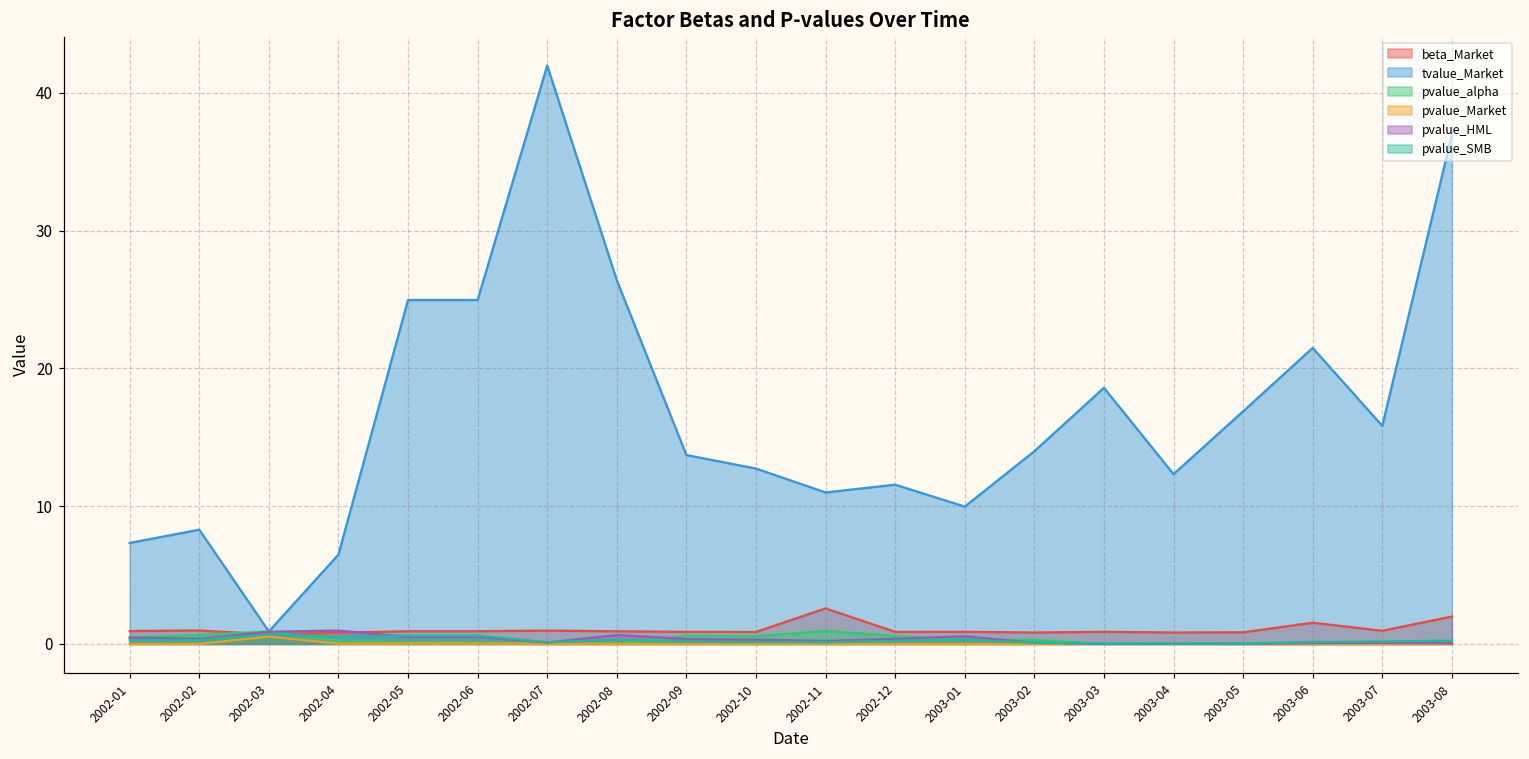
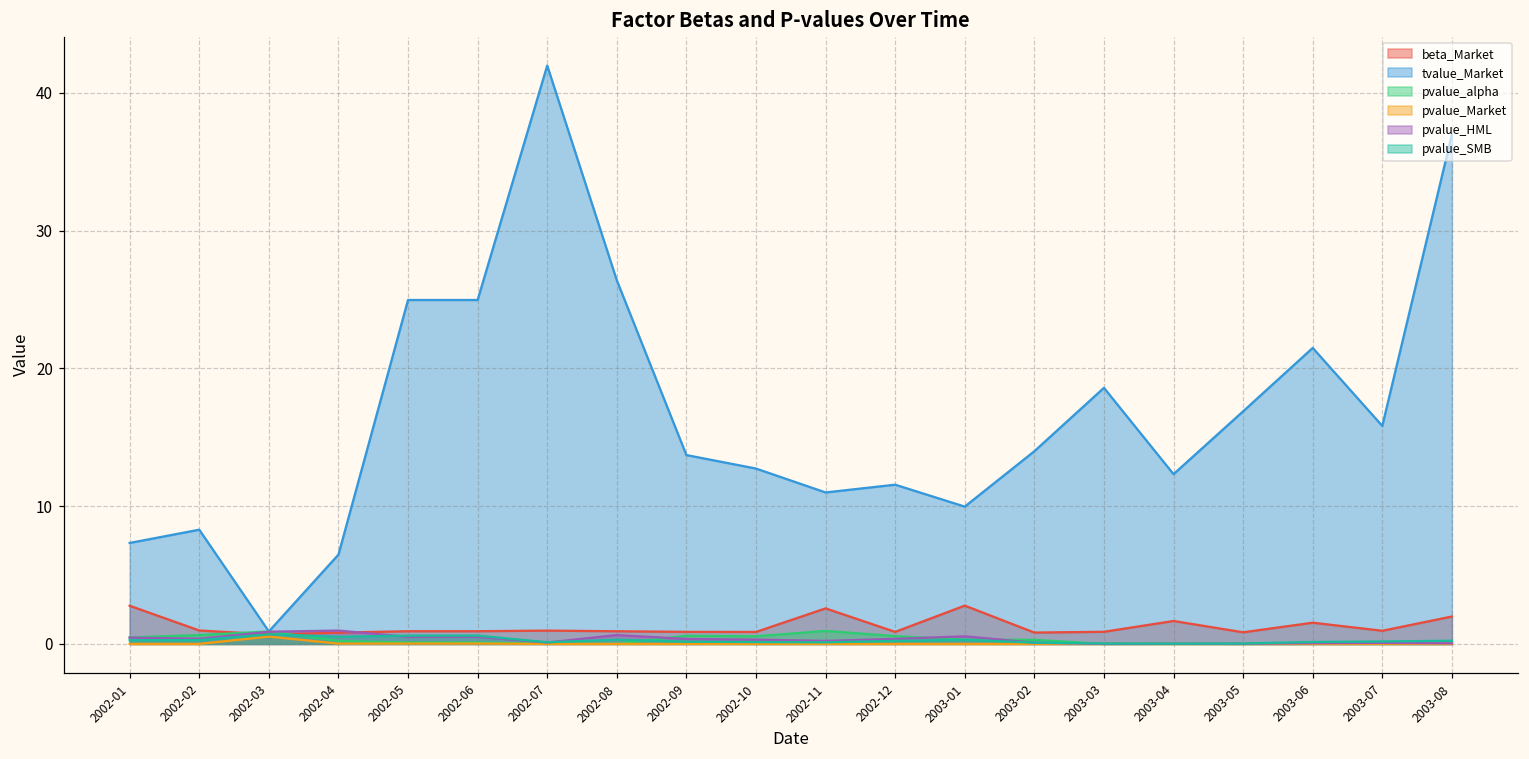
  {
    "beta_Market": {
-     "2002-01": 0.9,
+     "2002-01": 2.8,
      "2002-02": 1.0,
      "2002-05": 0.9,
      "2002-06": 0.9,
      "2002-07": 1.0,
      "2002-08": 0.9,
      "2002-09": 0.9,
      "2002-10": 0.9,
      "2002-11": 2.6,
      "2002-12": 0.9,
-     "2003-01": 0.9,
+     "2003-01": 2.8,
      "2003-02": 0.8,
      "2003-03": 0.9,
-     "2003-04": 0.8,
+     "2003-04": 1.7,
      "2003-05": 0.8,
      "2003-06": 1.5,
      "2003-07": 1.0,
      "2003-08": 2.0
    },
    "pvalue_Market": {
      "2002-01": 0.0,
      "2002-02": 0.0,
      "2002-12": 0.0,
      "2003-01": 0.0
    },
    "pvalue_HML": {
      "2002-08": 0.6,
      "2003-01": 0.5
    }
  }
